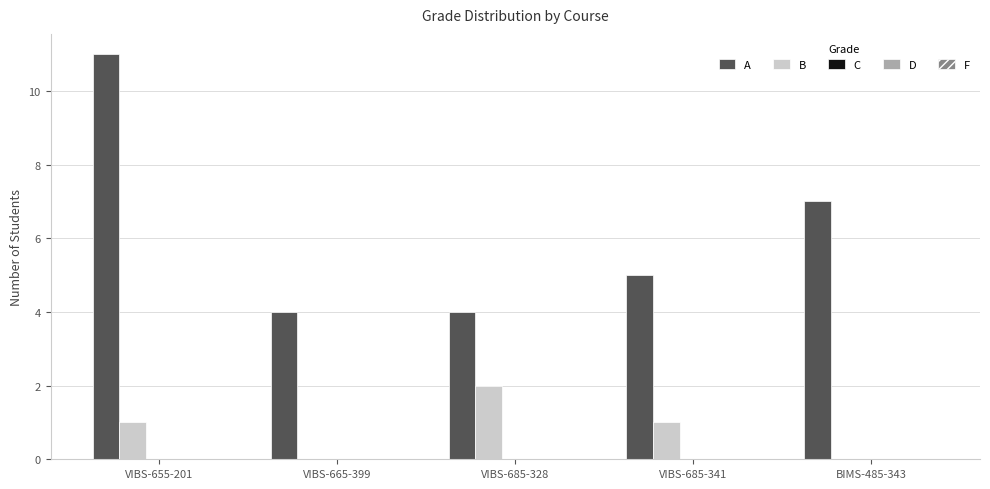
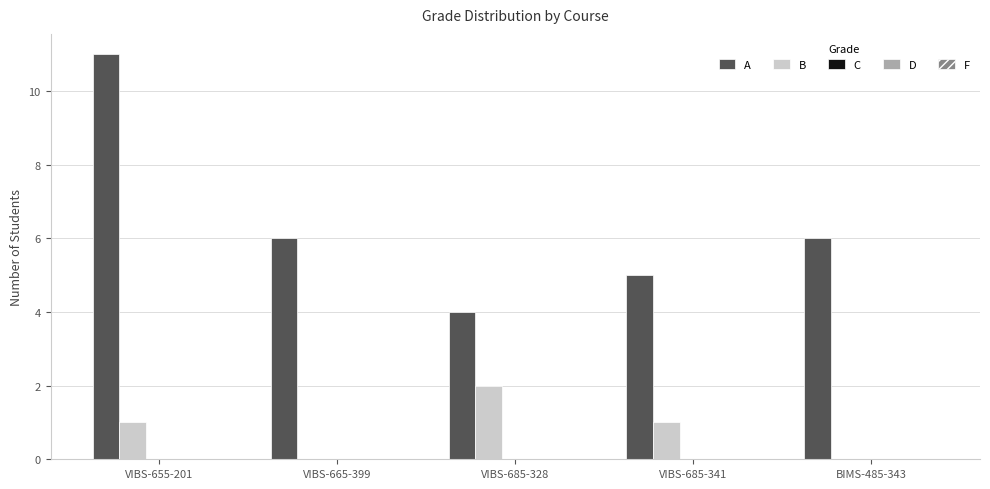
  {
    "A": {
      "VIBS-655-201": 11,
-     "VIBS-665-399": 4,
+     "VIBS-665-399": 6,
      "VIBS-685-328": 4,
      "VIBS-685-341": 5,
-     "BIMS-485-343": 7
+     "BIMS-485-343": 6
    },
    "C": {
      "VIBS-655-201": 0,
      "VIBS-665-399": 0,
      "VIBS-685-328": 0,
      "VIBS-685-341": 0,
      "BIMS-485-343": 0
    }
  }
